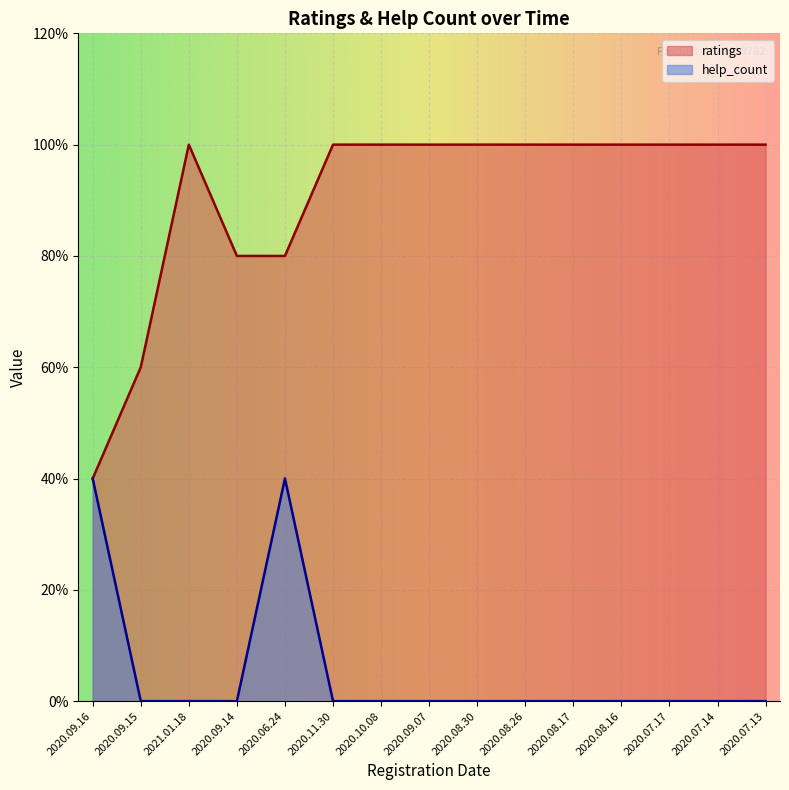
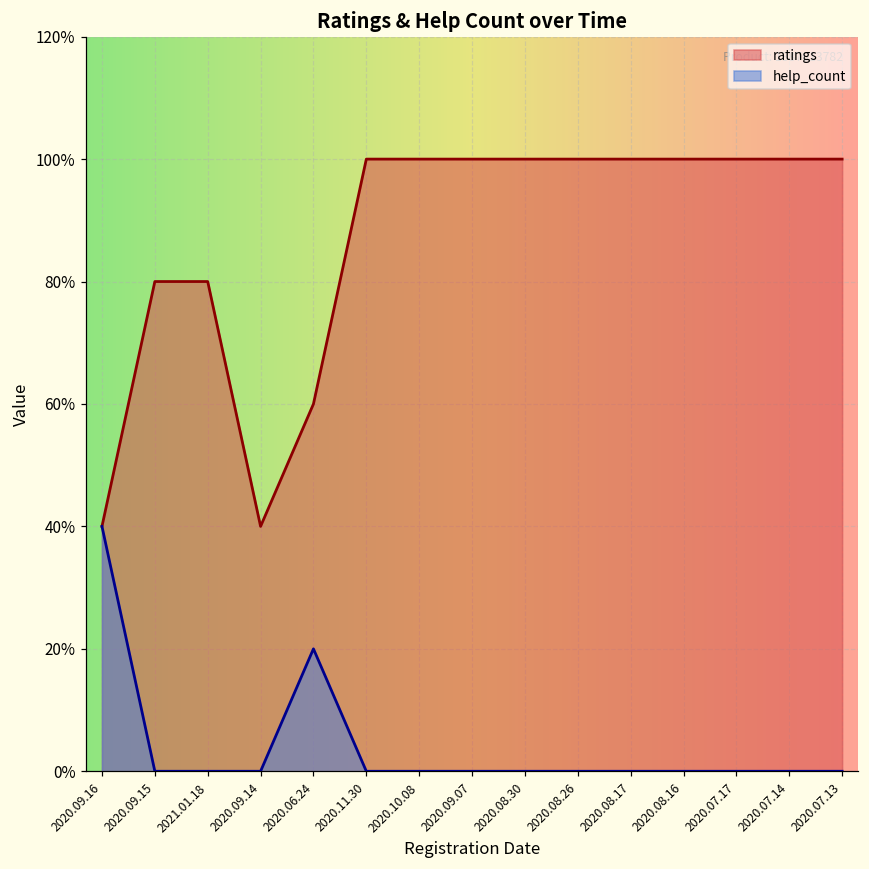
  {
    "ratings": {
-     "2020.09.15": "60%",
-     "2021.01.18": "100%",
-     "2020.09.14": "80%",
-     "2020.06.24": "80%",
+     "2020.09.15": "80%",
+     "2021.01.18": "80%",
+     "2020.09.14": "40%",
+     "2020.06.24": "60%",
      "2020.11.30": "100%",
      "2020.10.08": "100%",
      "2020.09.07": "100%",
      "2020.08.30": "100%",
      "2020.08.26": "100%",
      "2020.08.17": "100%",
      "2020.08.16": "100%",
      "2020.07.17": "100%",
      "2020.07.14": "100%",
      "2020.07.13": "100%"
    },
    "help_count": {
      "2020.09.15": "0%",
      "2021.01.18": "0%",
      "2020.09.14": "0%",
-     "2020.06.24": "40%",
+     "2020.06.24": "20%",
      "2020.11.30": "0%",
      "2020.10.08": "0%",
      "2020.09.07": "0%",
      "2020.08.30": "0%",
      "2020.08.26": "0%",
      "2020.08.17": "0%",
      "2020.08.16": "0%",
      "2020.07.17": "0%",
      "2020.07.14": "0%",
      "2020.07.13": "0%"
    }
  }
